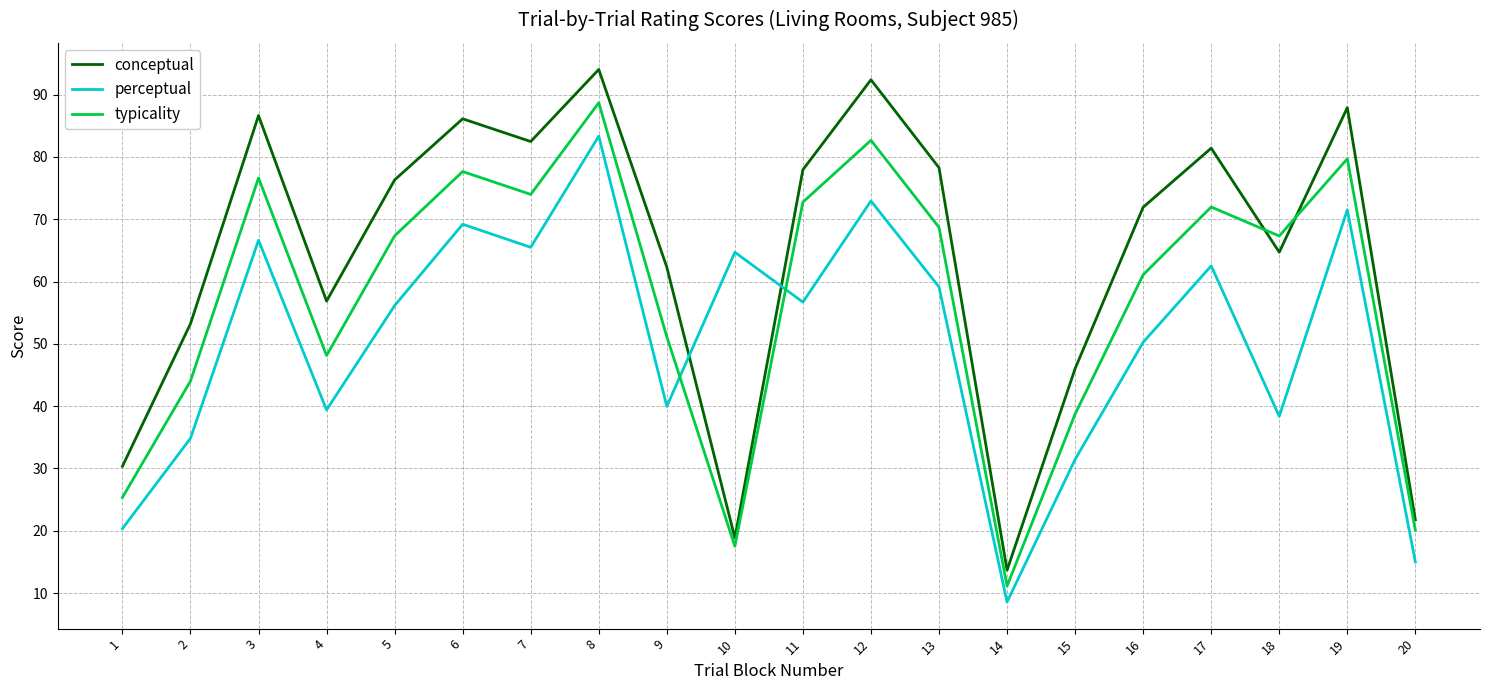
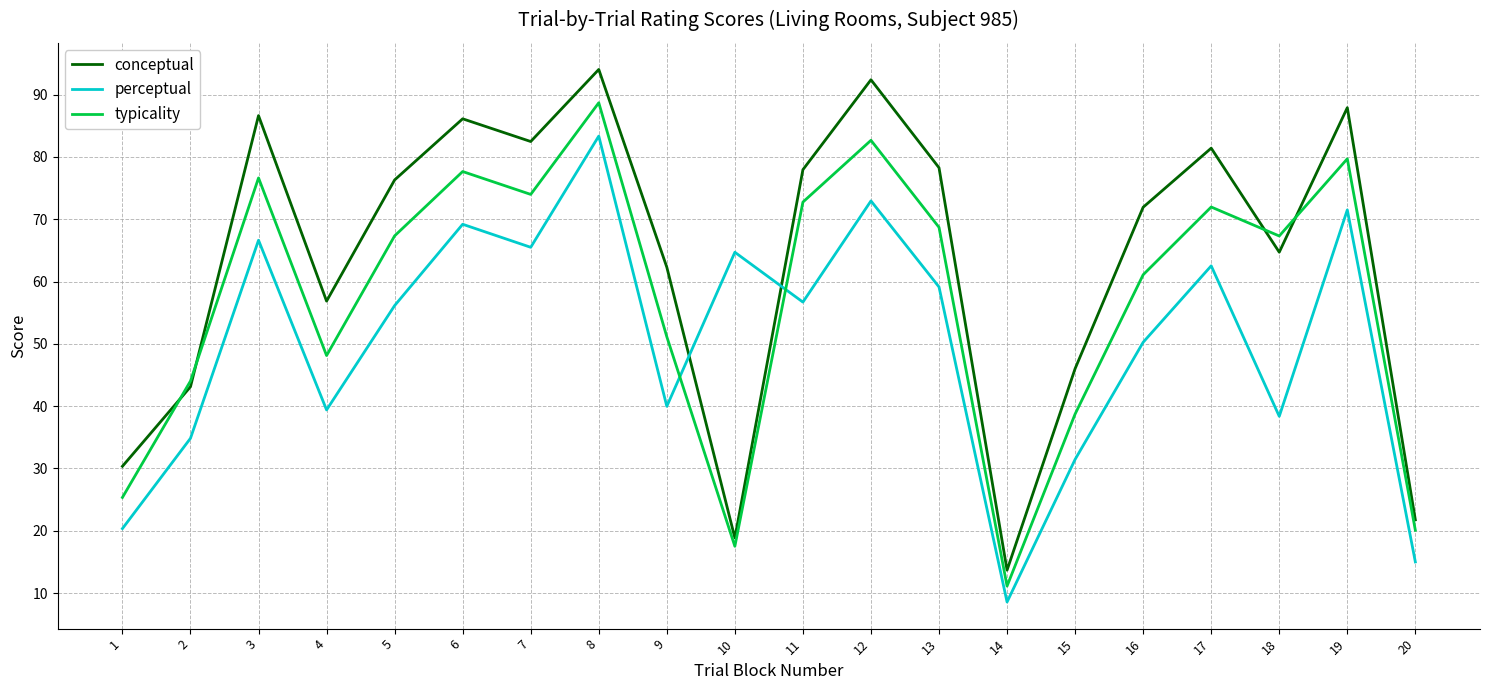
  {
    "conceptual": {
      "1": 30,
-     "2": 53,
+     "2": 43,
      "3": 87,
      "4": 57,
      "5": 76,
      "6": 86,
      "7": 82,
      "8": 94,
      "9": 62,
      "10": 19,
      "11": 78,
      "12": 92,
      "13": 78,
      "14": 14,
      "15": 46,
      "16": 72,
      "17": 81,
      "18": 65,
      "19": 88,
      "20": 22
    },
    "perceptual": {
      "1": 20,
      "2": 35,
      "3": 67,
      "4": 39,
      "5": 56,
      "6": 69,
      "7": 66,
      "8": 83,
      "9": 40,
      "10": 65,
      "11": 57,
      "12": 73,
      "13": 59,
      "14": 9,
      "15": 31,
      "16": 50,
      "17": 63,
      "18": 38,
      "19": 72,
      "20": 15
    },
    "typicality": {
      "1": 25,
      "2": 44,
      "3": 77,
      "4": 48,
      "5": 67,
      "6": 78,
      "7": 74,
      "8": 89,
      "9": 51,
      "10": 18,
      "11": 73,
      "12": 83,
      "13": 69,
      "14": 11,
      "15": 39,
      "16": 61,
      "17": 72,
      "18": 67,
      "19": 80,
      "20": 20
    }
  }
